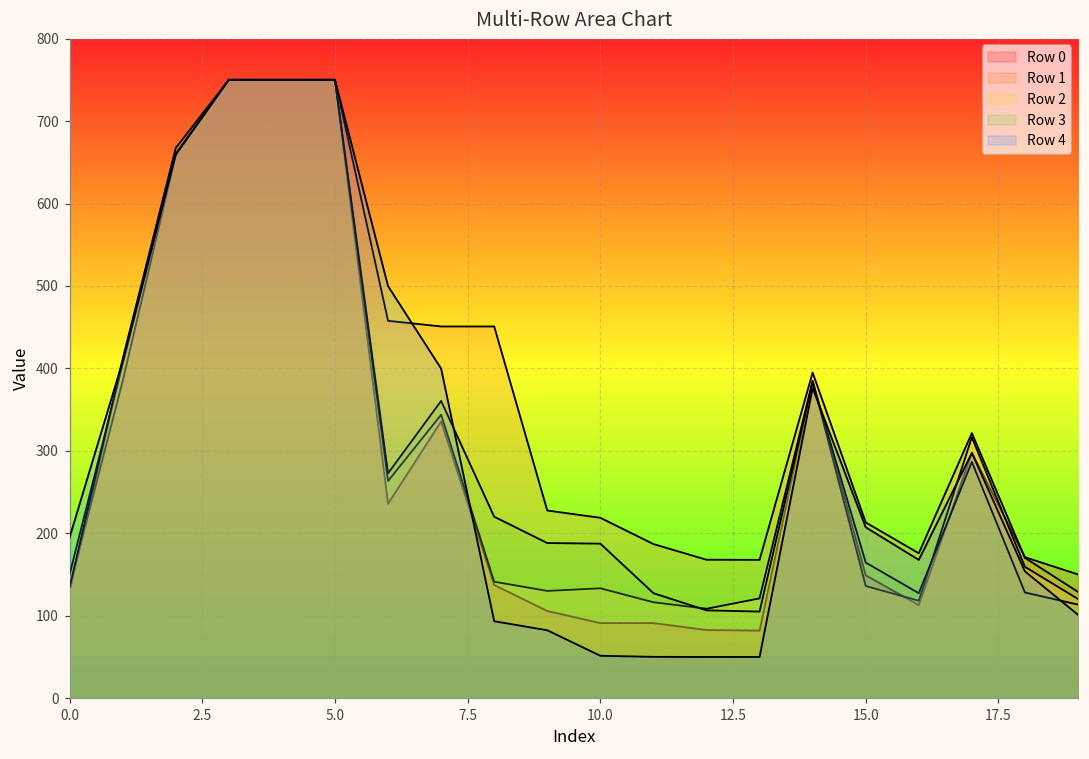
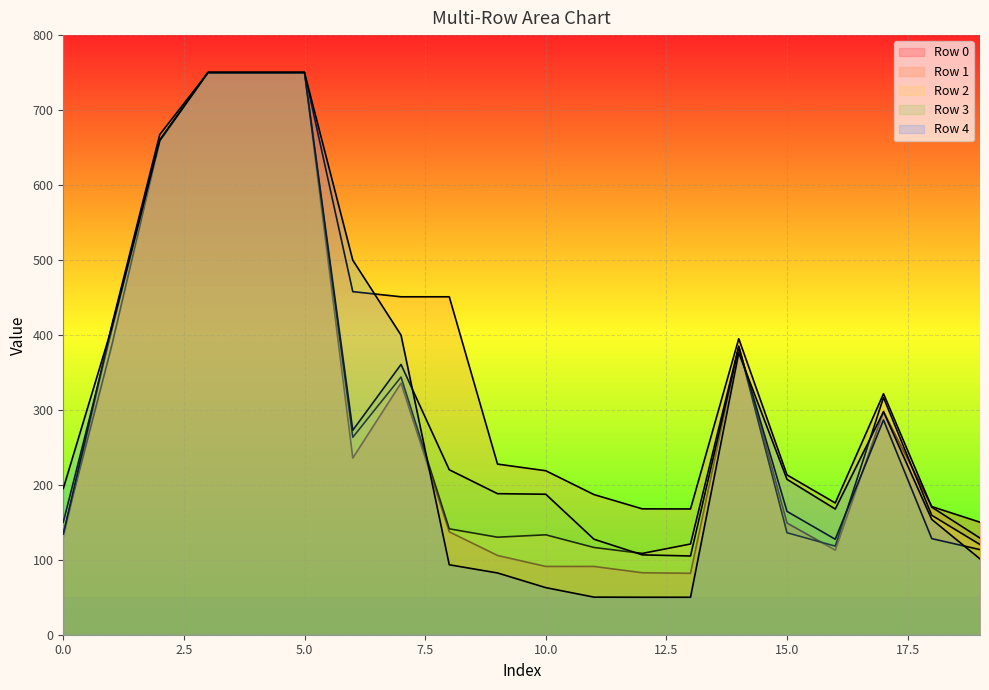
  {
    "Row 4": {
      "0.0": 200,
-     "10.0": 50,
+     "10.0": 60,
      "15.0": 210
    }
  }
